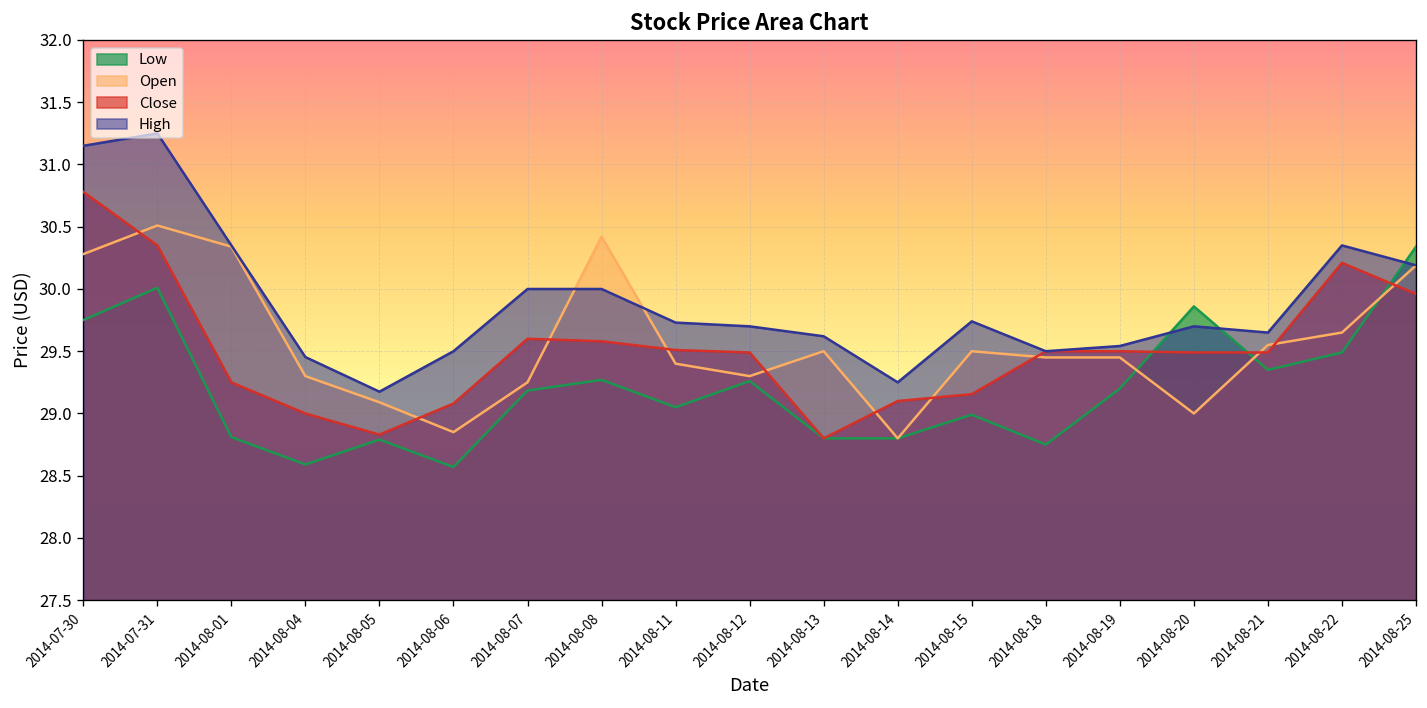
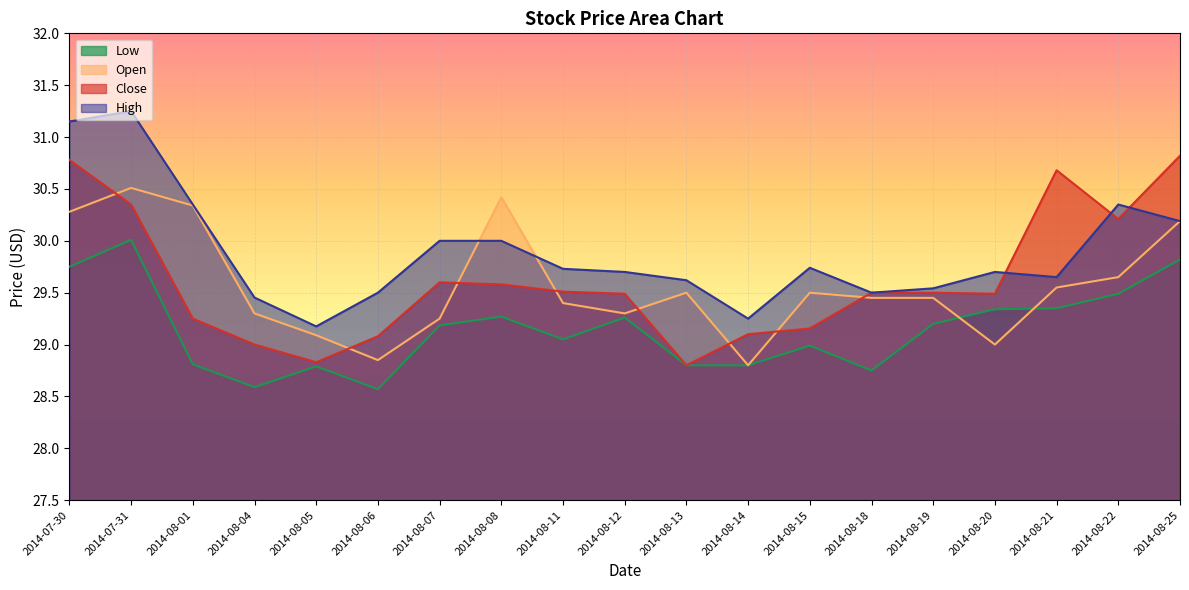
  {
    "Low": {
      "2014-07-30": 29.75,
      "2014-07-31": 30.01,
      "2014-08-01": 28.81,
      "2014-08-04": 28.59,
      "2014-08-05": 28.79,
      "2014-08-06": 28.57,
      "2014-08-07": 29.18,
      "2014-08-08": 29.27,
      "2014-08-11": 29.05,
      "2014-08-12": 29.26,
      "2014-08-15": 28.99,
      "2014-08-18": 28.75,
      "2014-08-19": 29.20,
-     "2014-08-20": 29.86,
+     "2014-08-20": 29.34,
      "2014-08-21": 29.35,
      "2014-08-22": 29.49,
-     "2014-08-25": 30.34
+     "2014-08-25": 29.82
    },
    "Open": {
      "2014-07-30": 30.28,
      "2014-07-31": 30.51,
      "2014-08-04": 29.30,
      "2014-08-05": 29.09,
      "2014-08-06": 28.85,
      "2014-08-07": 29.25,
      "2014-08-08": 30.42,
      "2014-08-11": 29.40,
      "2014-08-12": 29.30,
      "2014-08-13": 29.50,
      "2014-08-15": 29.50,
      "2014-08-18": 29.45,
      "2014-08-19": 29.45,
      "2014-08-20": 29.00,
      "2014-08-21": 29.55,
      "2014-08-22": 29.65
    },
    "Close": {
      "2014-07-30": 30.78,
      "2014-07-31": 30.35,
      "2014-08-01": 29.25,
      "2014-08-04": 29.00,
      "2014-08-05": 28.83,
      "2014-08-06": 29.08,
      "2014-08-07": 29.60,
      "2014-08-08": 29.58,
      "2014-08-11": 29.51,
      "2014-08-12": 29.49,
      "2014-08-14": 29.10,
      "2014-08-15": 29.16,
      "2014-08-19": 29.50,
      "2014-08-20": 29.49,
-     "2014-08-21": 29.49,
+     "2014-08-21": 30.68,
      "2014-08-22": 30.21,
-     "2014-08-25": 29.96
+     "2014-08-25": 30.82
    },
    "High": {
      "2014-07-30": 31.15,
      "2014-08-04": 29.45,
      "2014-08-05": 29.18,
      "2014-08-06": 29.50,
      "2014-08-07": 30.00,
      "2014-08-08": 30.00,
      "2014-08-11": 29.73,
      "2014-08-12": 29.70,
      "2014-08-13": 29.62,
      "2014-08-14": 29.25,
      "2014-08-15": 29.74,
      "2014-08-19": 29.54,
      "2014-08-20": 29.70,
      "2014-08-21": 29.65,
      "2014-08-22": 30.35
    }
  }
